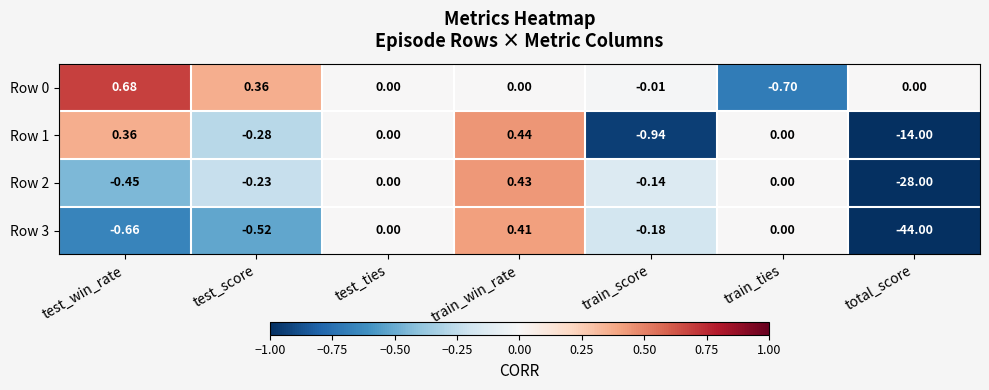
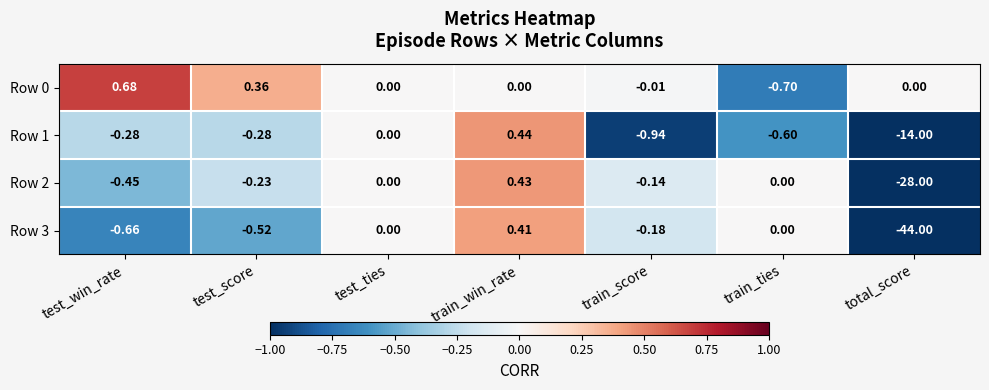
  {
    "Row 0": {
      "test_win_rate": 0.68,
      "test_score": 0.36,
      "test_ties": 0.00,
      "train_win_rate": 0.00,
      "train_score": -0.01,
      "train_ties": -0.70,
      "total_score": 0.00
    },
    "Row 1": {
-     "test_win_rate": 0.36,
+     "test_win_rate": -0.28,
      "test_score": -0.28,
      "test_ties": 0.00,
      "train_win_rate": 0.44,
      "train_score": -0.94,
-     "train_ties": 0.00,
+     "train_ties": -0.60,
      "total_score": -14.00
    },
    "Row 2": {
      "test_win_rate": -0.45,
      "test_score": -0.23,
      "test_ties": 0.00,
      "train_win_rate": 0.43,
      "train_score": -0.14,
      "train_ties": 0.00,
      "total_score": -28.00
    },
    "Row 3": {
      "test_win_rate": -0.66,
      "test_score": -0.52,
      "test_ties": 0.00,
      "train_win_rate": 0.41,
      "train_score": -0.18,
      "train_ties": 0.00,
      "total_score": -44.00
    }
  }
